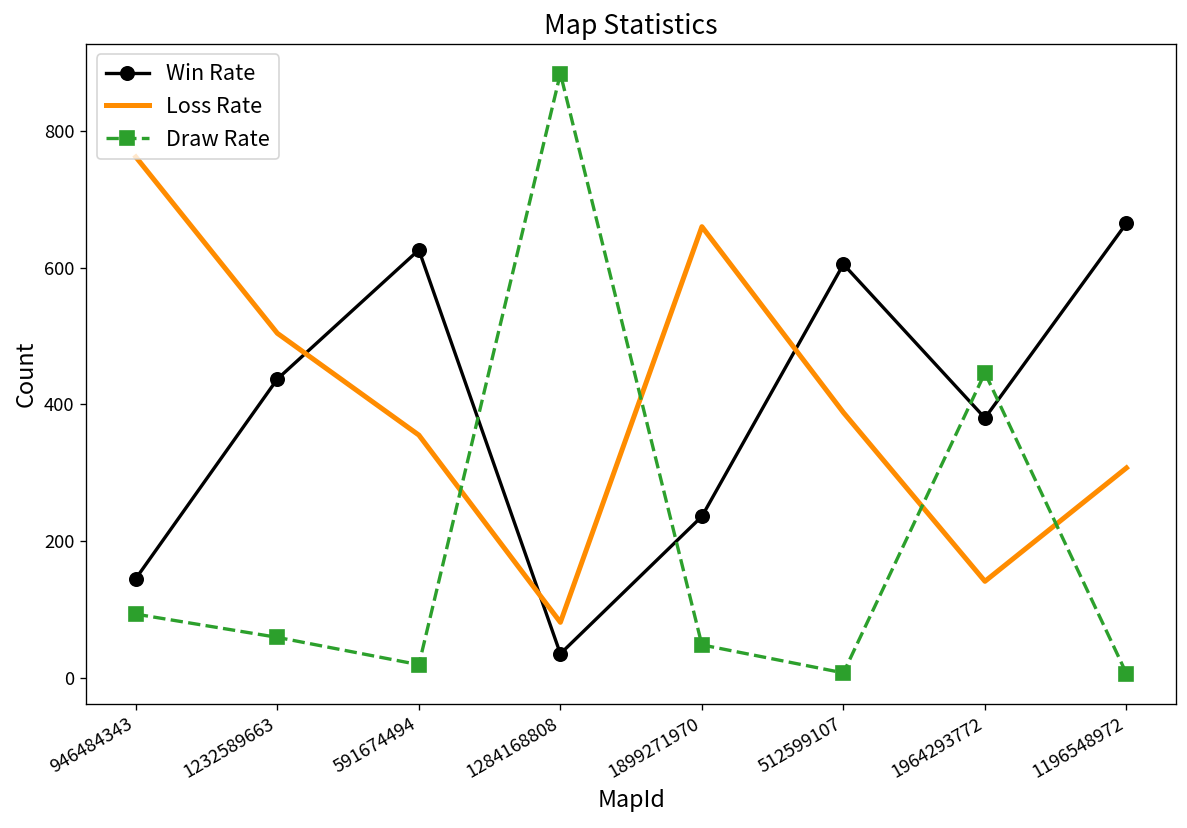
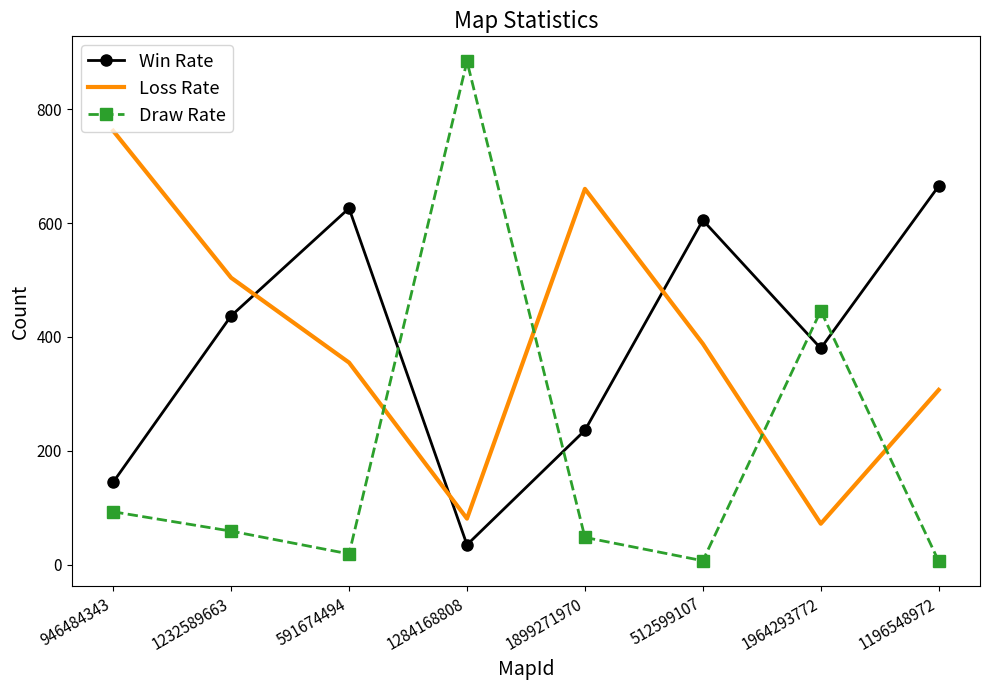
  {
    "Win Rate": {
      "946484343": 150,
      "1232589663": 440,
      "591674494": 630,
      "1284168808": 40,
      "1899271970": 240,
      "512599107": 610,
      "1964293772": 380,
      "1196548972": 670
    },
    "Loss Rate": {
      "1232589663": 500,
      "591674494": 360,
      "1284168808": 80,
      "1899271970": 660,
      "512599107": 390,
-     "1964293772": 140,
+     "1964293772": 70,
      "1196548972": 310
    },
    "Draw Rate": {
      "946484343": 90,
      "1232589663": 60,
      "591674494": 20,
      "1284168808": 880,
      "1899271970": 50,
      "512599107": 10,
      "1964293772": 450,
      "1196548972": 10
    }
  }
